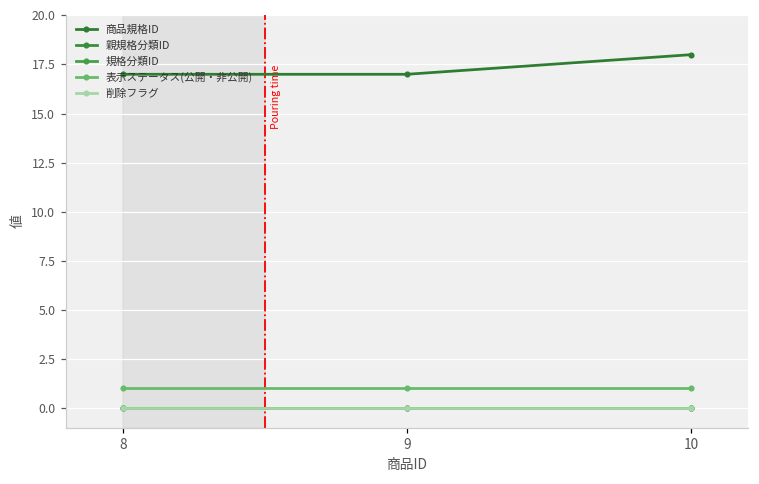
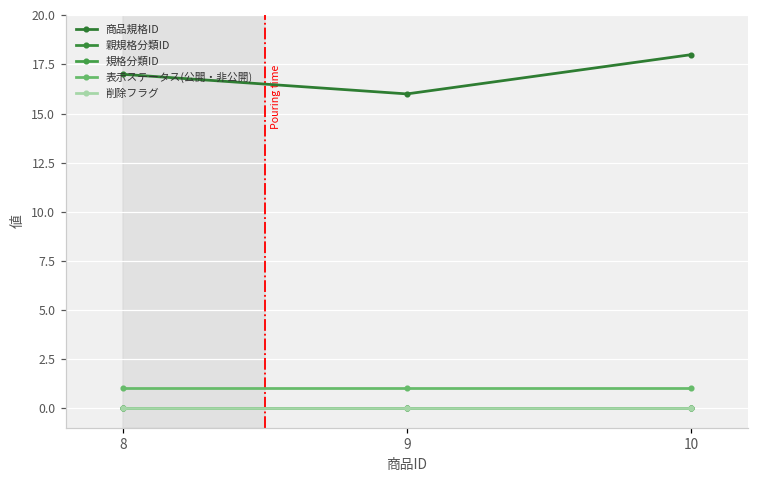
  {
    "商品規格ID": {
      "8": 17,
-     "9": 17,
+     "9": 16,
      "10": 18
    },
    "削除フラグ": {
      "8": 0,
      "9": 0,
      "10": 0
    },
    "表示ステータス(公開・非公開)": {
      "8": 1,
      "9": 1,
      "10": 1
    }
  }
